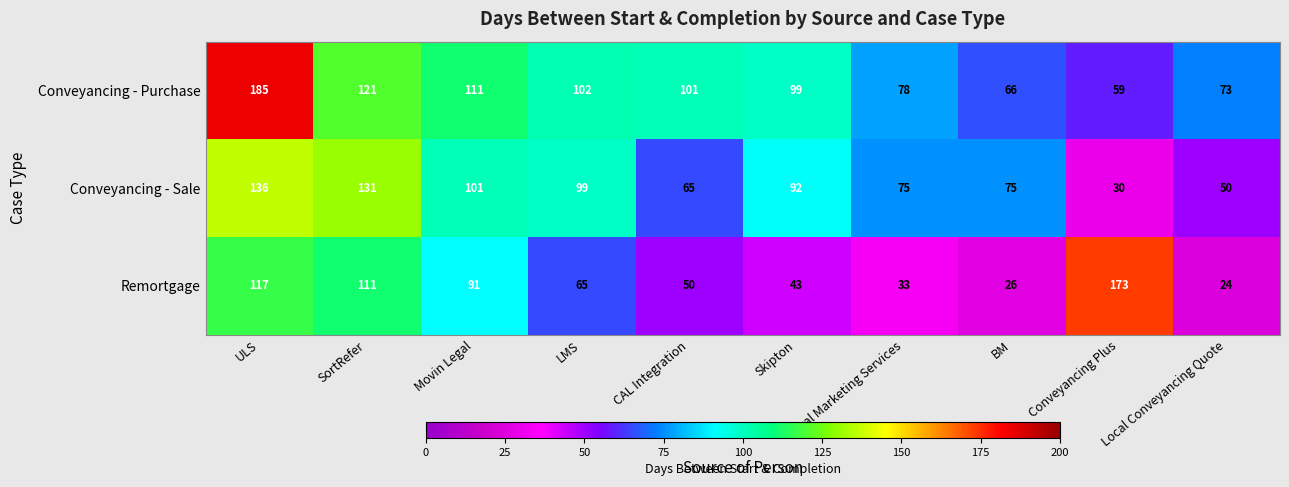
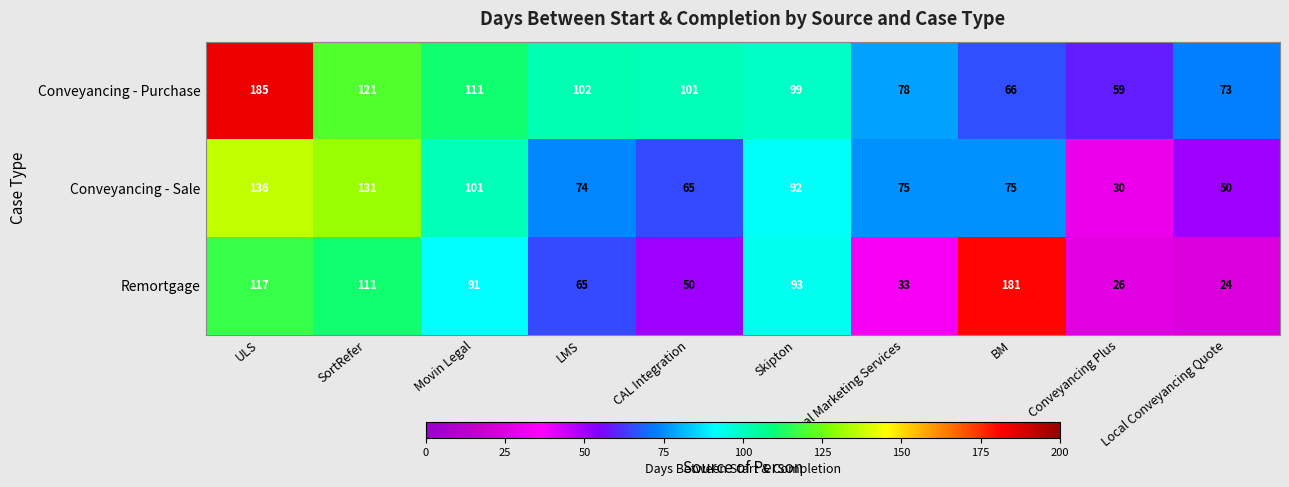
  {
    "Conveyancing - Purchase": {
      "ULS": 185,
      "SortRefer": 121,
      "Movin Legal": 111,
      "LMS": 102,
      "CAL Integration": 101,
      "Skipton": 99,
      "Legal Marketing Services": 78,
      "BM": 66,
      "Conveyancing Plus": 59,
      "Local Conveyancing Quote": 73
    },
    "Conveyancing - Sale": {
      "ULS": 136,
      "SortRefer": 131,
      "Movin Legal": 101,
-     "LMS": 99,
+     "LMS": 74,
      "CAL Integration": 65,
      "Skipton": 92,
      "Legal Marketing Services": 75,
      "BM": 75,
      "Conveyancing Plus": 30,
      "Local Conveyancing Quote": 50
    },
    "Remortgage": {
      "ULS": 117,
      "SortRefer": 111,
      "Movin Legal": 91,
      "LMS": 65,
      "CAL Integration": 50,
-     "Skipton": 43,
+     "Skipton": 93,
      "Legal Marketing Services": 33,
-     "BM": 26,
-     "Conveyancing Plus": 173,
+     "BM": 181,
+     "Conveyancing Plus": 26,
      "Local Conveyancing Quote": 24
    }
  }
